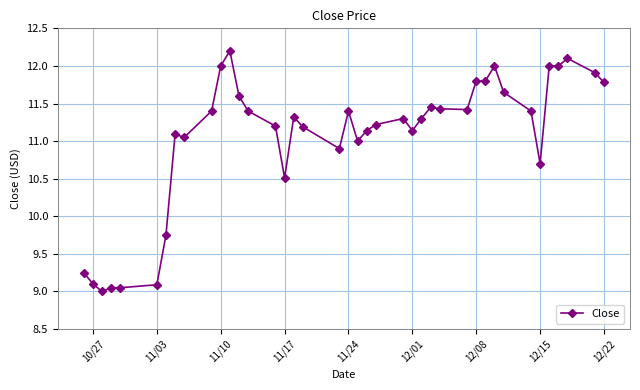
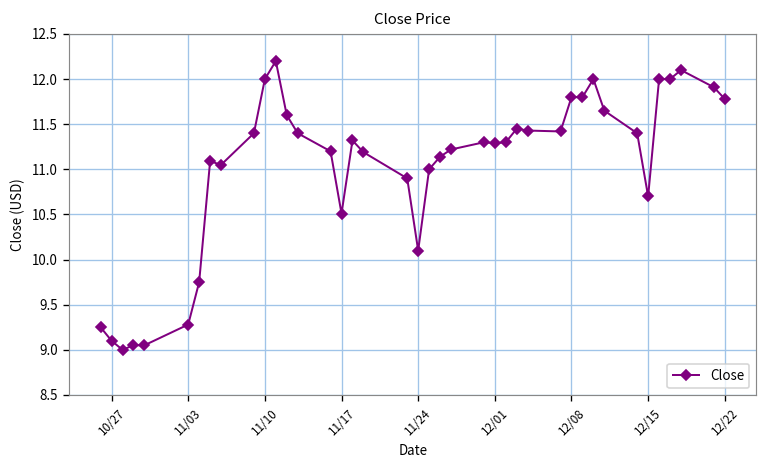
  {
    "10/27": 9.1,
-   "11/03": 9.1,
+   "11/03": 9.3,
    "11/10": 12.0,
    "11/17": 10.5,
-   "11/24": 11.4,
-   "12/01": 11.1,
+   "11/24": 10.1,
+   "12/01": 11.3,
    "12/08": 11.8,
    "12/15": 10.7,
    "12/22": 11.8
  }
